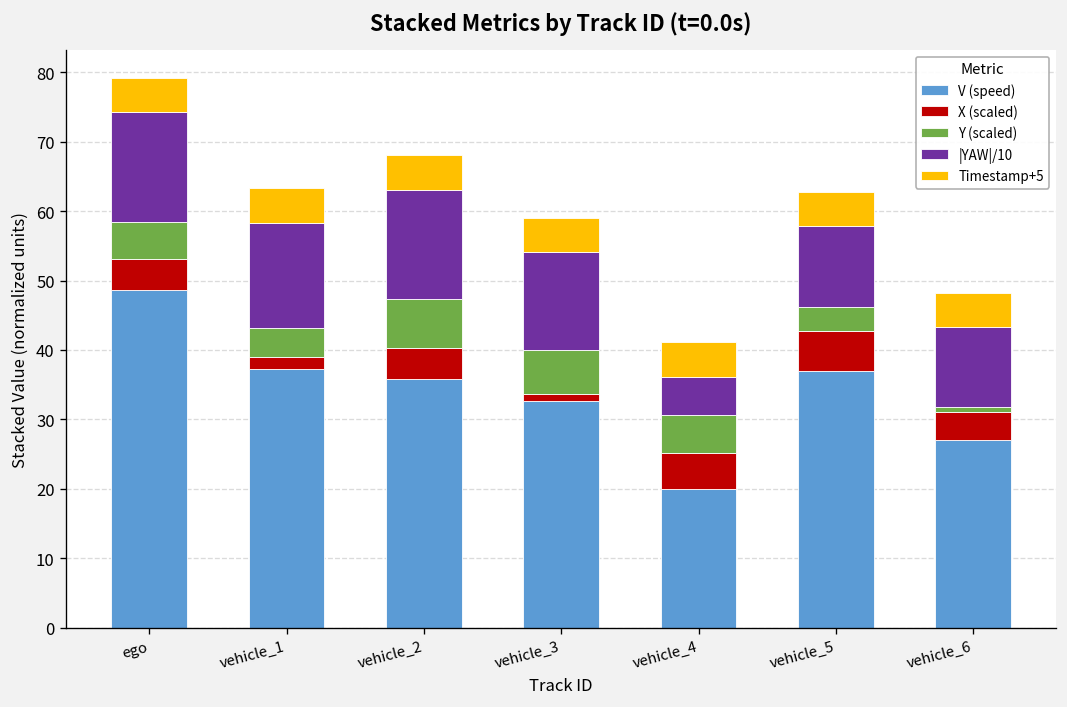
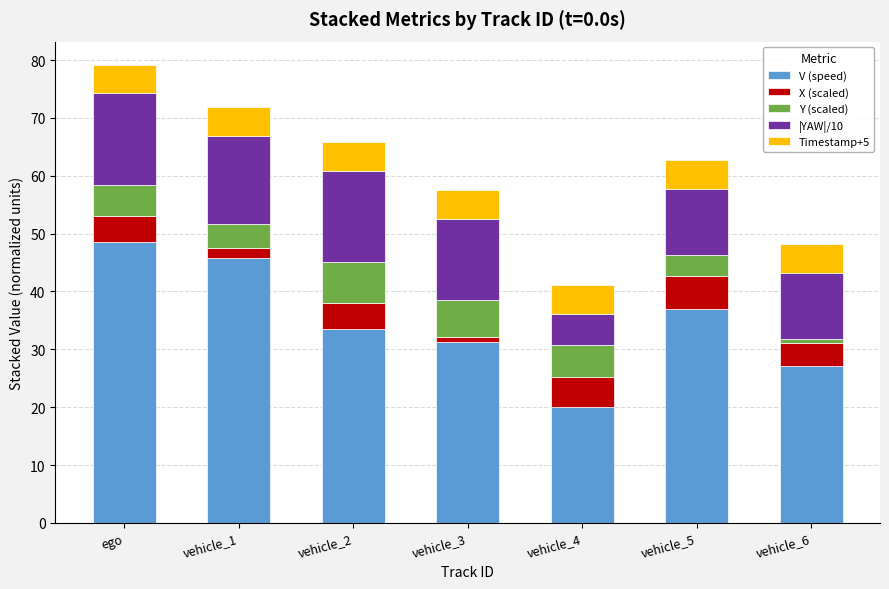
  {
    "V (speed)": {
      "ego": 49,
-     "vehicle_1": 37,
-     "vehicle_2": 36,
-     "vehicle_3": 33,
+     "vehicle_1": 46,
+     "vehicle_2": 34,
+     "vehicle_3": 31,
      "vehicle_4": 20,
      "vehicle_5": 37,
      "vehicle_6": 27
    },
    "X (scaled)": {
      "ego": 4,
      "vehicle_1": 2,
      "vehicle_2": 4,
      "vehicle_3": 1,
      "vehicle_4": 5,
      "vehicle_5": 6,
      "vehicle_6": 4
    },
    "Y (scaled)": {
      "ego": 5,
      "vehicle_1": 4,
      "vehicle_2": 7,
      "vehicle_3": 6,
      "vehicle_4": 6,
      "vehicle_5": 3,
      "vehicle_6": 1
    },
    "|YAW|/10": {
      "ego": 16,
      "vehicle_1": 15,
      "vehicle_2": 16,
      "vehicle_3": 14,
      "vehicle_4": 5,
      "vehicle_5": 12,
      "vehicle_6": 11
    },
    "Timestamp+5": {
      "ego": 5,
      "vehicle_1": 5,
      "vehicle_2": 5,
      "vehicle_3": 5,
      "vehicle_4": 5,
      "vehicle_5": 5,
      "vehicle_6": 5
    }
  }
